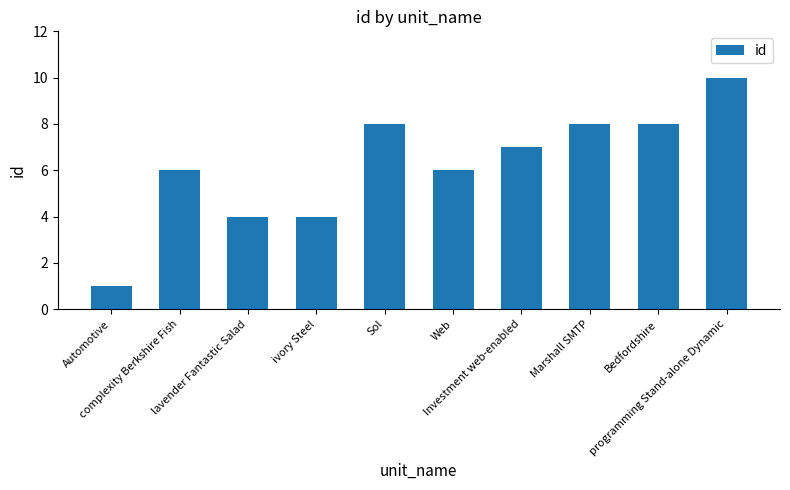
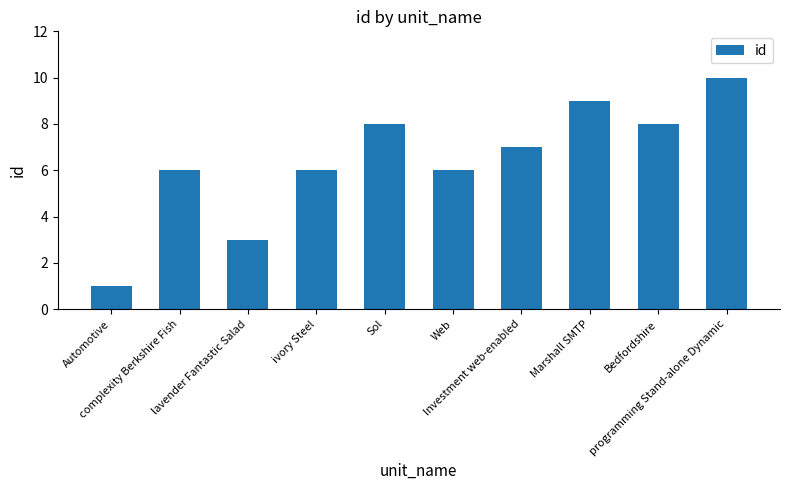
  {
    "Automotive": 1,
    "complexity Berkshire Fish": 6,
-   "lavender Fantastic Salad": 4,
-   "ivory Steel": 4,
+   "lavender Fantastic Salad": 3,
+   "ivory Steel": 6,
    "Sol": 8,
    "Web": 6,
    "Investment web-enabled": 7,
-   "Marshall SMTP": 8,
+   "Marshall SMTP": 9,
    "Bedfordshire": 8,
    "programming Stand-alone Dynamic": 10
  }
